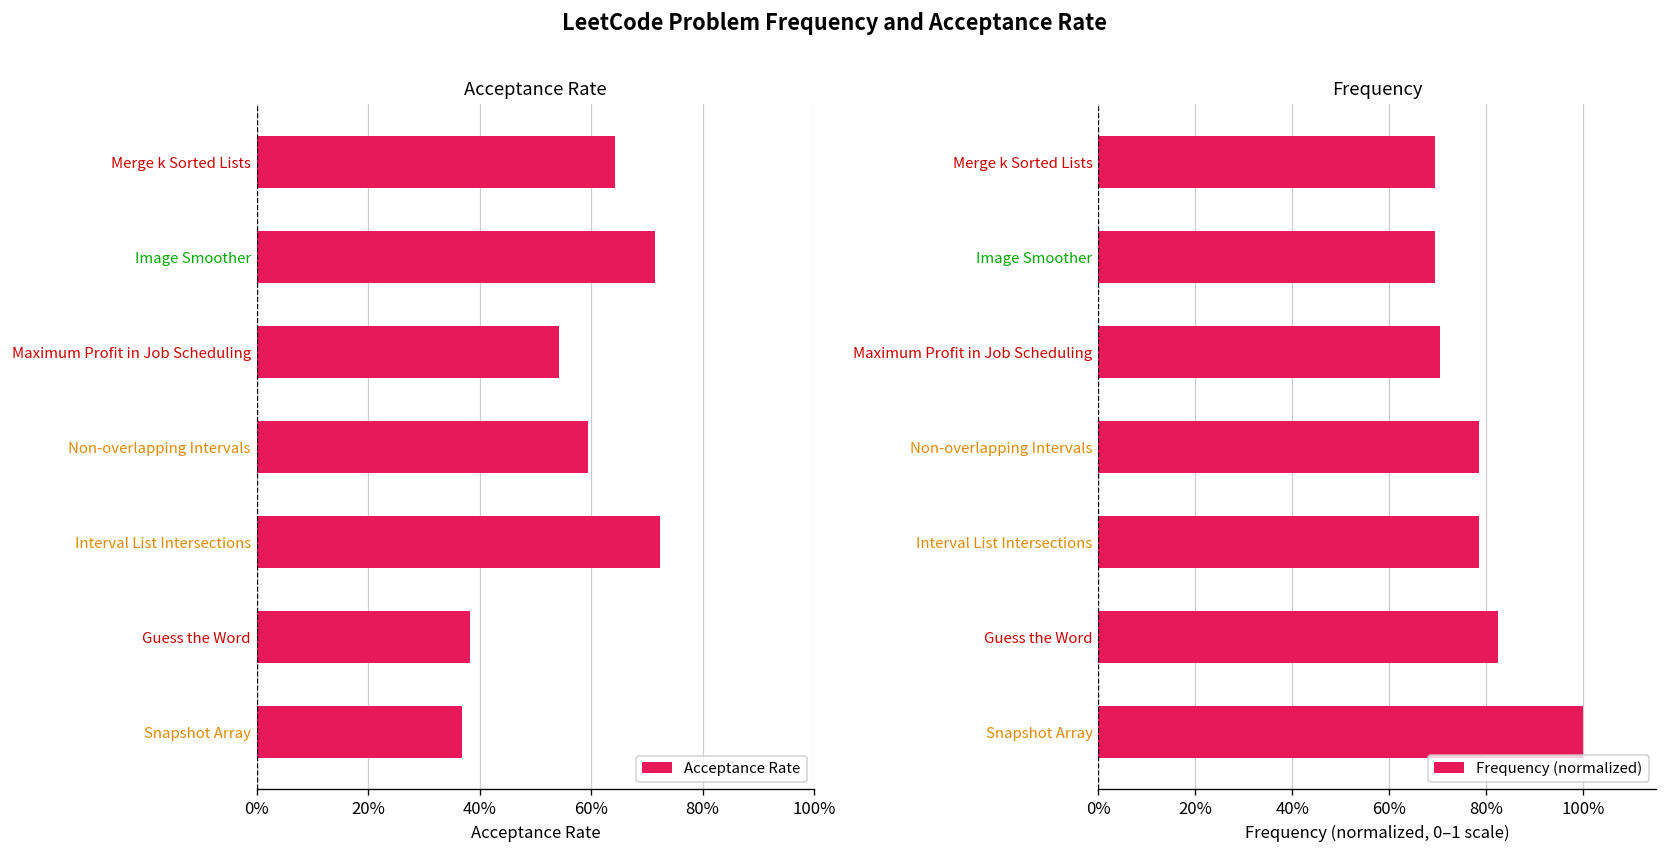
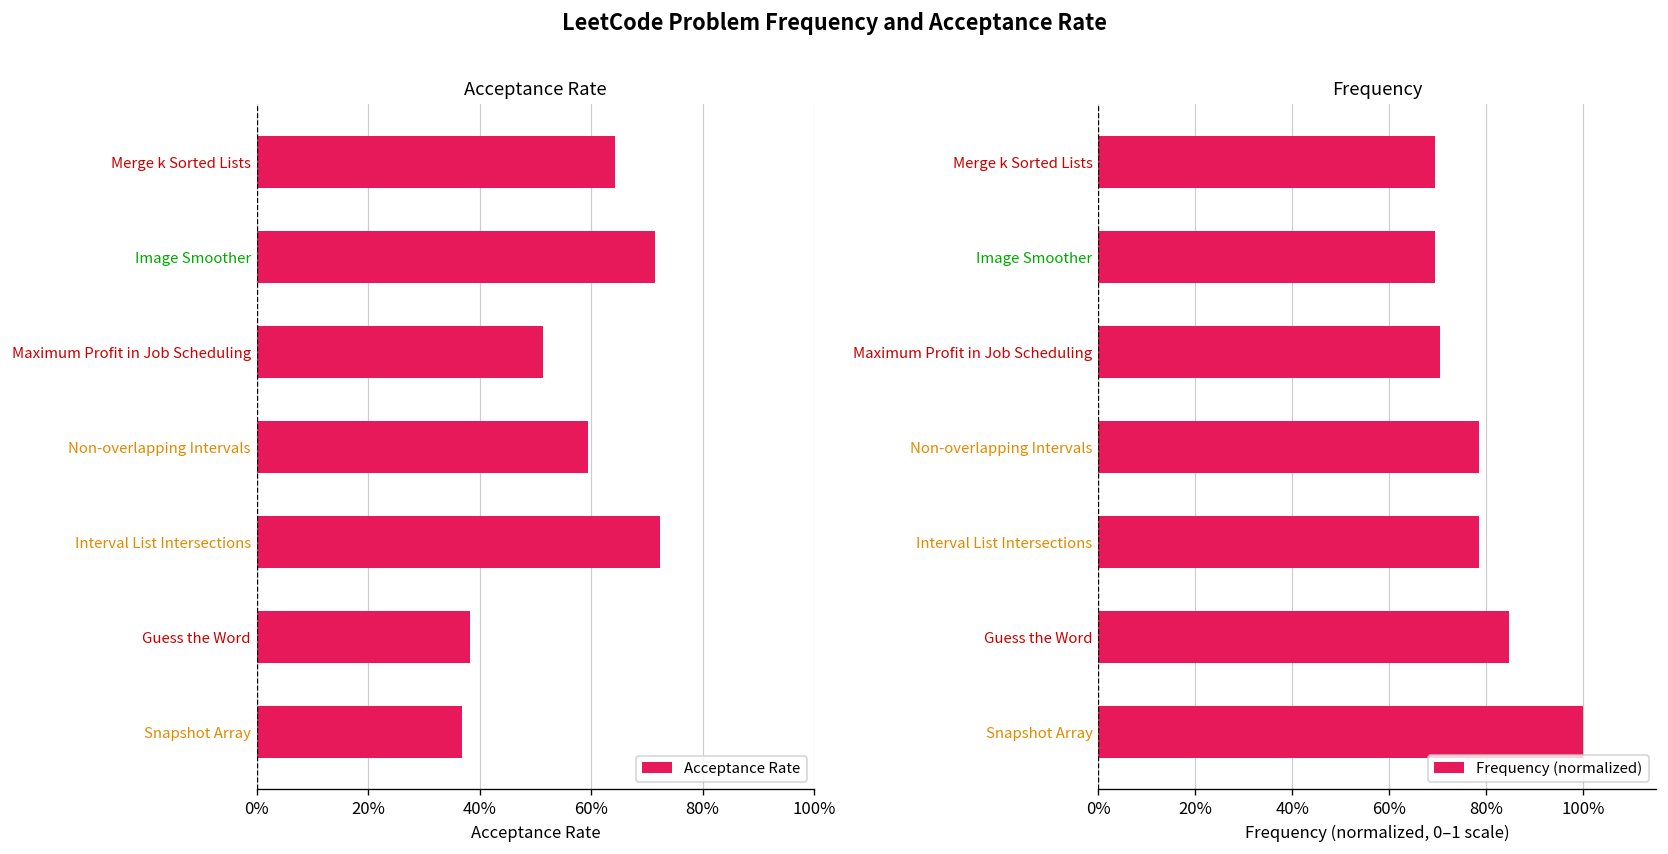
  {
    "Acceptance Rate": {
      "Merge k Sorted Lists": "64%",
      "Image Smoother": "71%",
-     "Maximum Profit in Job Scheduling": "54%",
+     "Maximum Profit in Job Scheduling": "51%",
      "Non-overlapping Intervals": "59%",
      "Interval List Intersections": "72%",
      "Guess the Word": "38%",
      "Snapshot Array": "37%"
    },
    "Frequency": {
      "Merge k Sorted Lists": "69%",
      "Image Smoother": "69%",
      "Maximum Profit in Job Scheduling": "70%",
      "Non-overlapping Intervals": "78%",
      "Interval List Intersections": "78%",
-     "Guess the Word": "82%",
+     "Guess the Word": "85%",
      "Snapshot Array": "100%"
    }
  }
